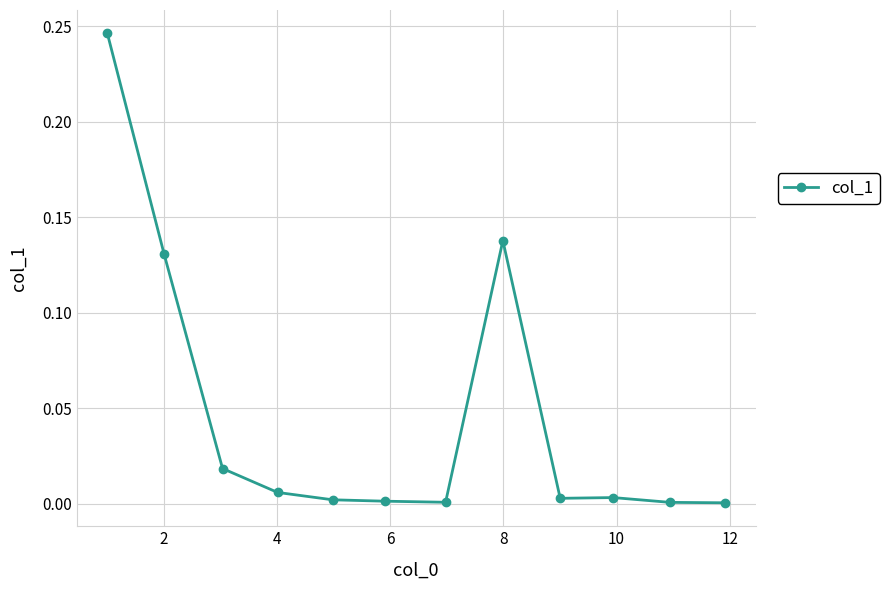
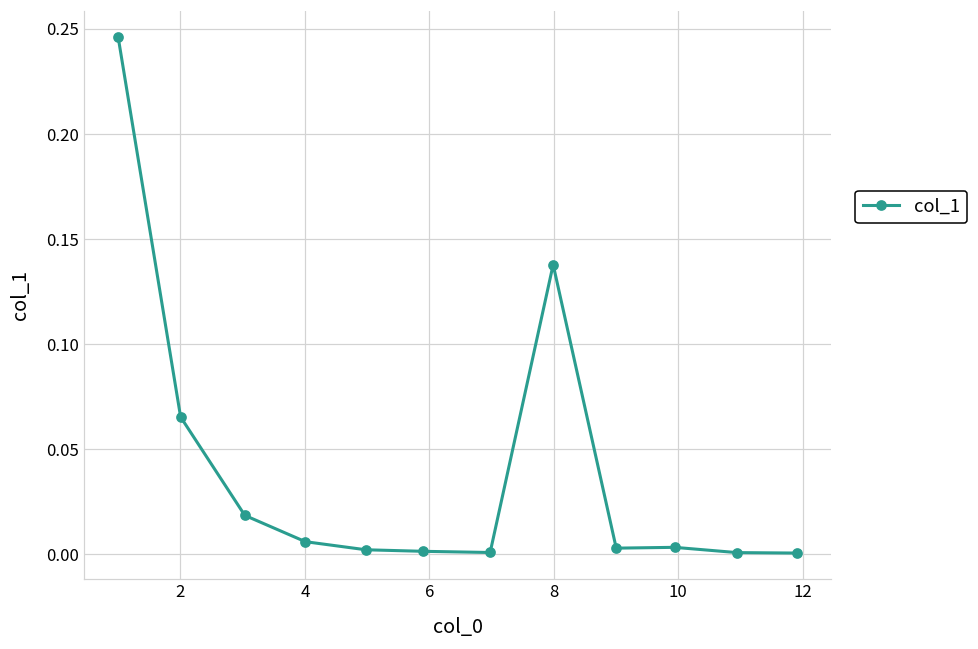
  {
-   "2": 0.131,
+   "2": 0.065,
    "4": 0.006,
    "8": 0.138
  }
